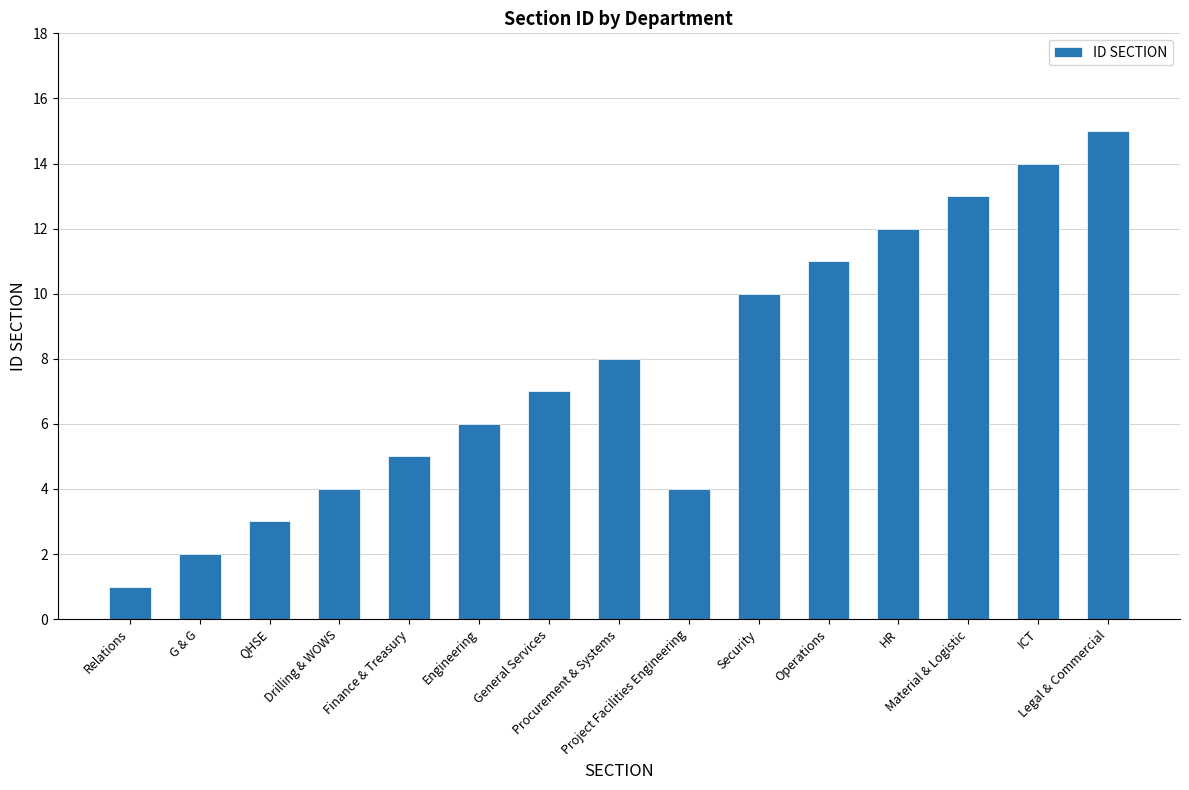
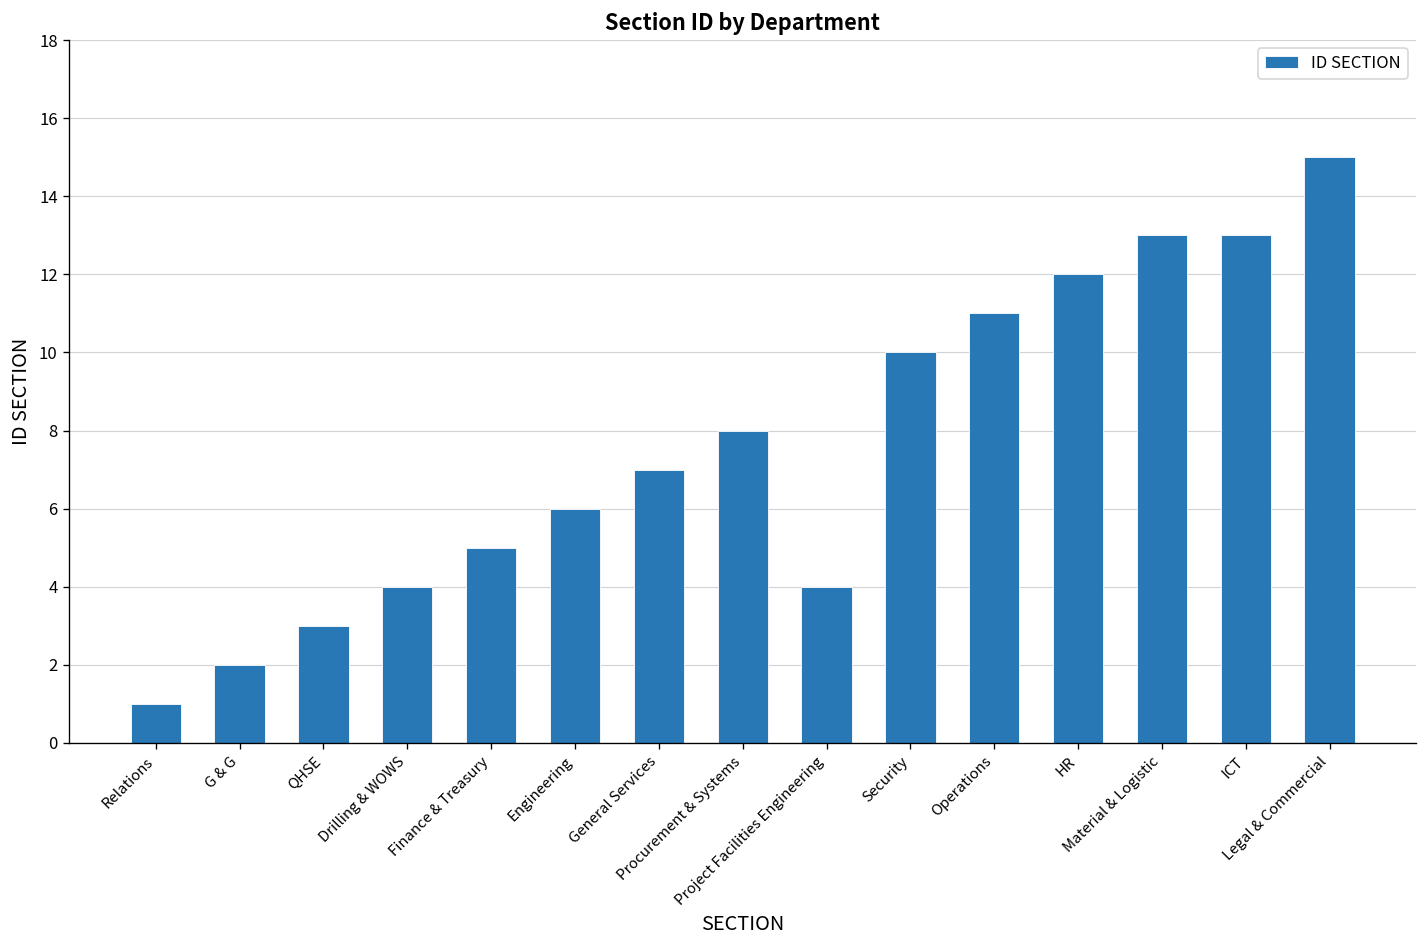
  {
    "Relations": 1,
    "G & G": 2,
    "QHSE": 3,
    "Drilling & WOWS": 4,
    "Finance & Treasury": 5,
    "Engineering": 6,
    "General Services": 7,
    "Procurement & Systems": 8,
    "Project Facilities Engineering": 4,
    "Security": 10,
    "Operations": 11,
    "HR": 12,
    "Material & Logistic": 13,
-   "ICT": 14,
+   "ICT": 13,
    "Legal & Commercial": 15
  }
